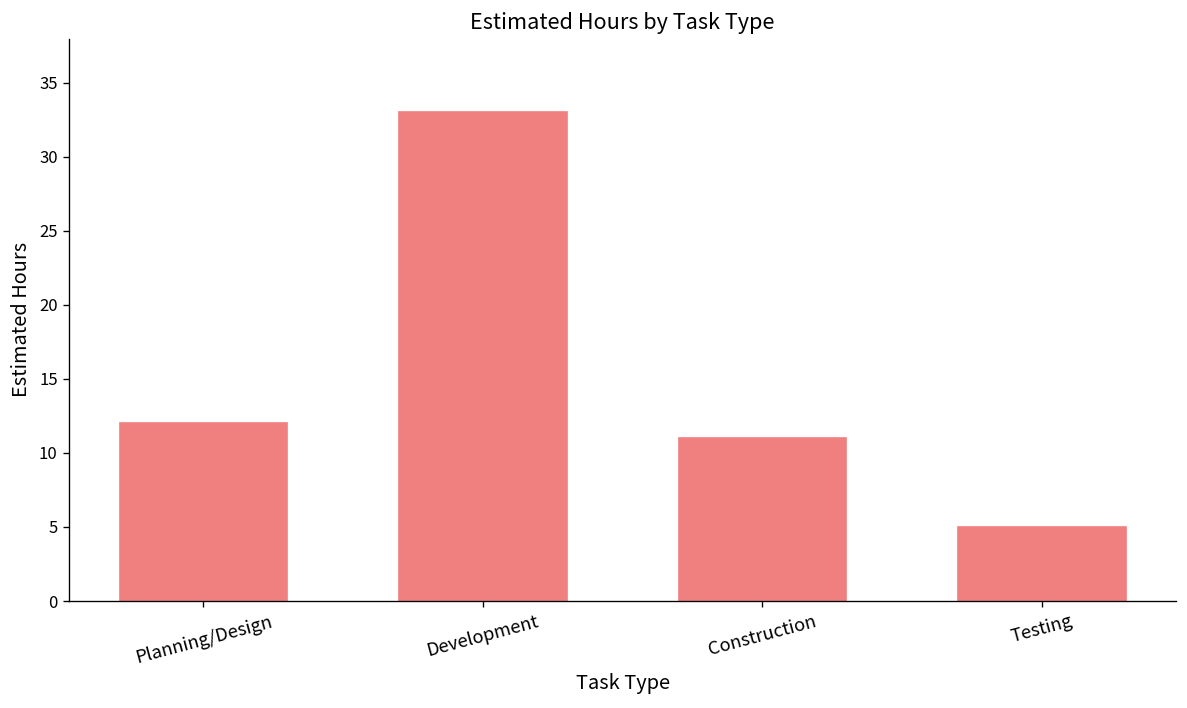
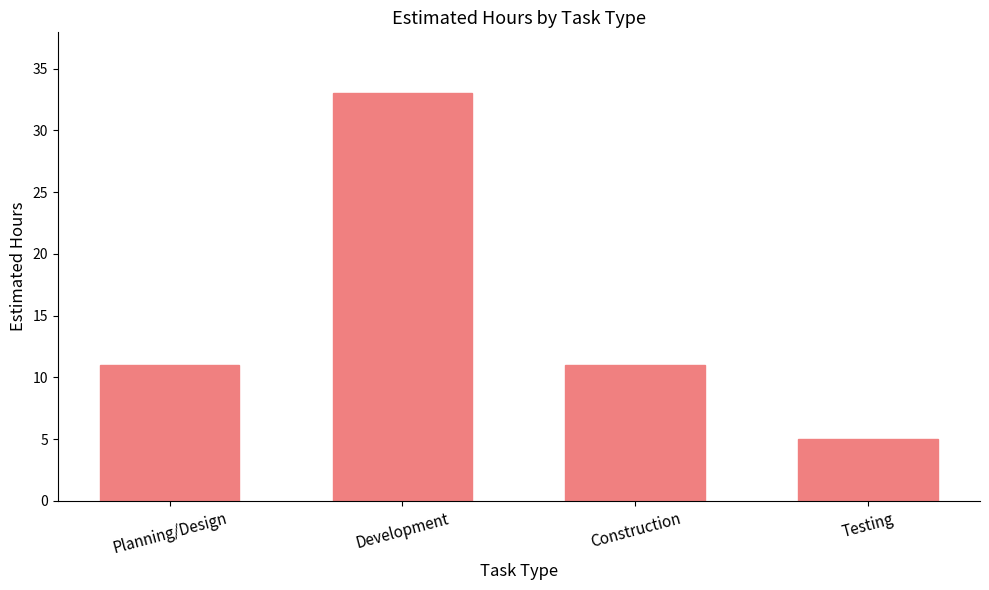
  {
-   "Planning/Design": 12,
+   "Planning/Design": 11,
    "Development": 33,
    "Construction": 11,
    "Testing": 5
  }
